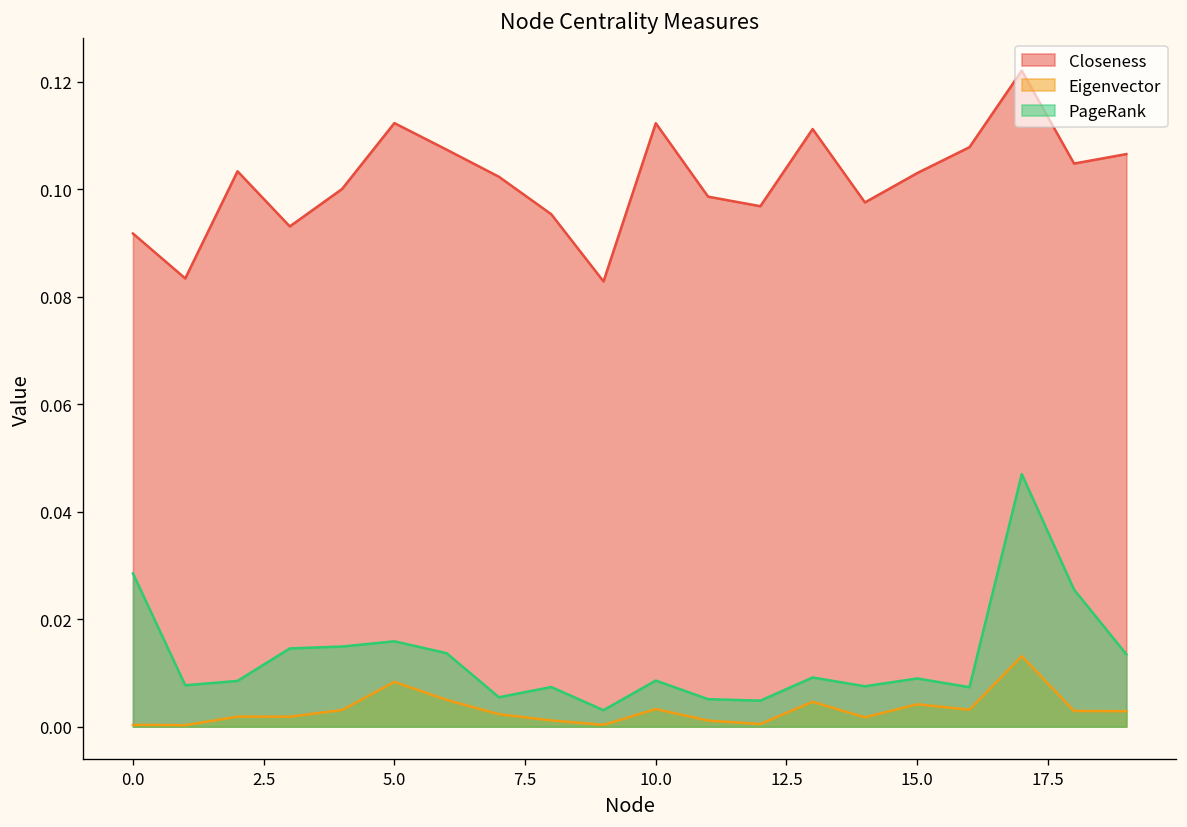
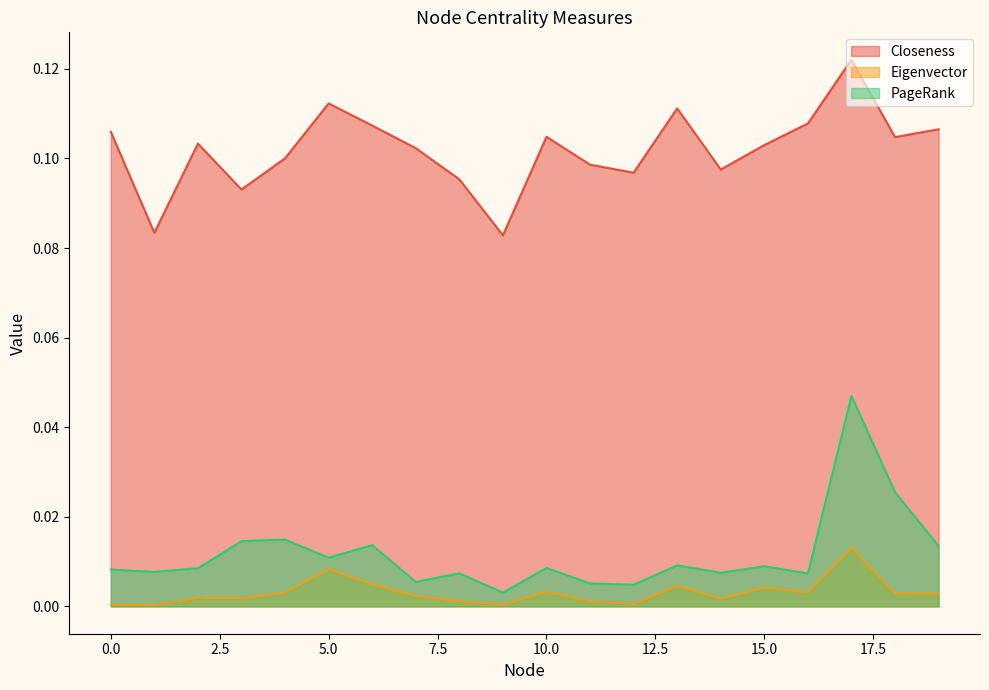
  {
    "Closeness": {
-     "0.0": 0.092,
+     "0.0": 0.106,
      "5.0": 0.112,
-     "10.0": 0.112,
+     "10.0": 0.105,
      "15.0": 0.103
    },
    "Eigenvector": {
      "0.0": 0.000,
      "5.0": 0.008,
      "10.0": 0.003,
      "15.0": 0.004
    },
    "PageRank": {
-     "0.0": 0.029,
-     "5.0": 0.016,
+     "0.0": 0.008,
+     "5.0": 0.011,
      "10.0": 0.009,
      "15.0": 0.009
    }
  }
